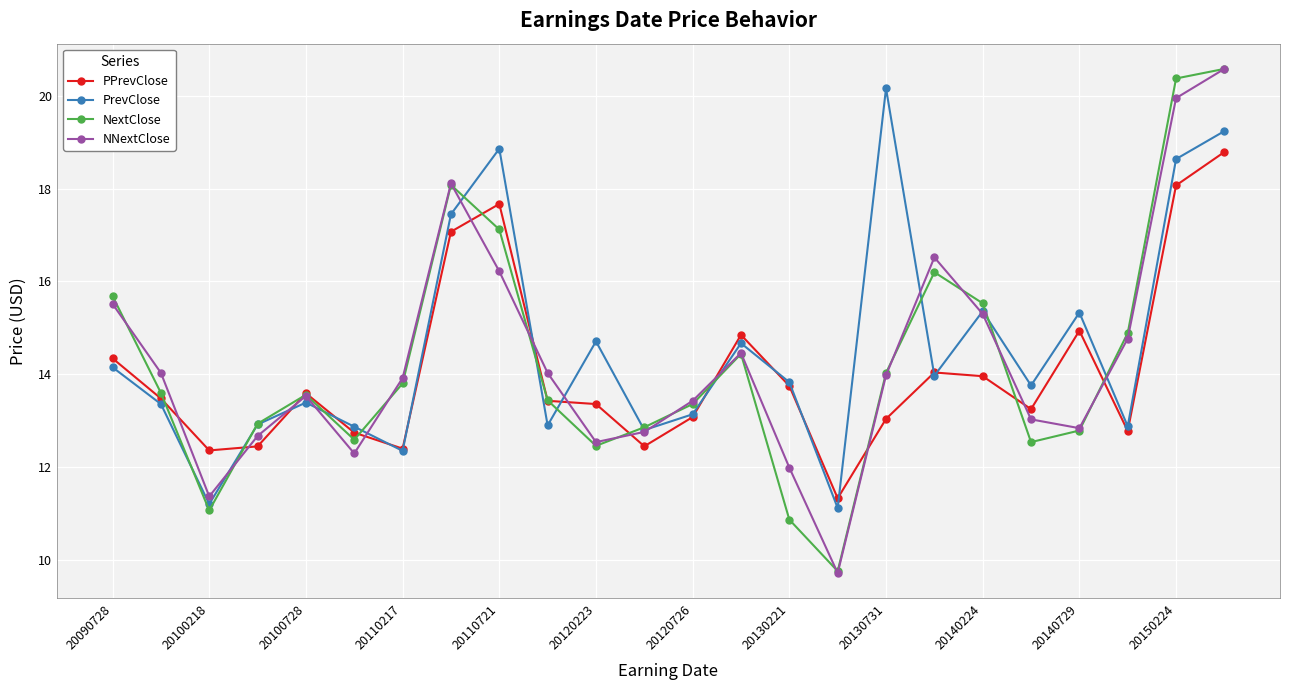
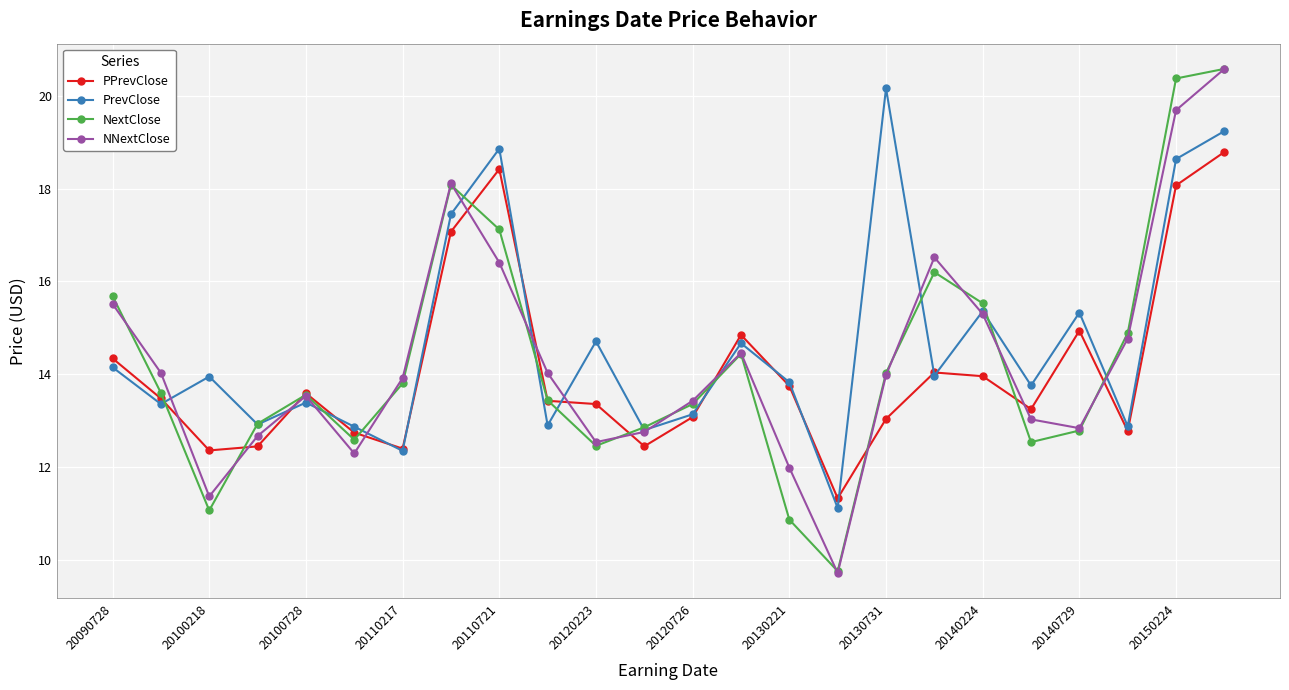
  {
    "PPrevClose": {
      "20090728": 14.3,
      "20100218": 12.4,
-     "20110721": 17.7,
+     "20110721": 18.4,
      "20120223": 13.4,
      "20120726": 13.1,
      "20130221": 13.8,
      "20130731": 13.0,
      "20140224": 14.0,
      "20140729": 14.9,
      "20150224": 18.1
    },
    "PrevClose": {
      "20090728": 14.2,
-     "20100218": 11.2,
+     "20100218": 14.0,
      "20100728": 13.4,
      "20110721": 18.9,
      "20120223": 14.7,
      "20120726": 13.1,
      "20130221": 13.8,
      "20130731": 20.2,
      "20140224": 15.4,
      "20140729": 15.3,
      "20150224": 18.6
    },
    "NextClose": {
      "20090728": 15.7,
      "20100218": 11.1,
      "20110217": 13.8,
      "20110721": 17.1,
      "20120223": 12.5,
      "20120726": 13.4,
      "20130221": 10.9,
      "20140224": 15.5,
      "20150224": 20.4
    },
    "NNextClose": {
      "20090728": 15.5,
      "20100218": 11.4,
      "20110217": 13.9,
-     "20110721": 16.2,
+     "20110721": 16.4,
      "20120223": 12.5,
      "20120726": 13.4,
      "20130221": 12.0,
      "20140224": 15.3,
-     "20150224": 20.0
+     "20150224": 19.7
    }
  }
